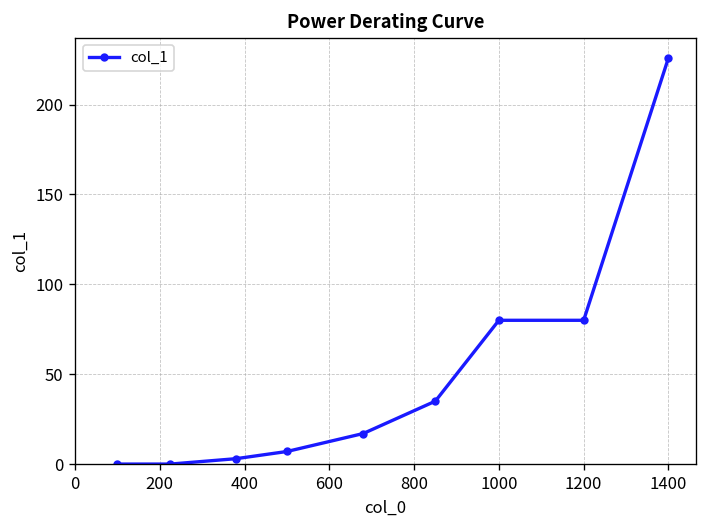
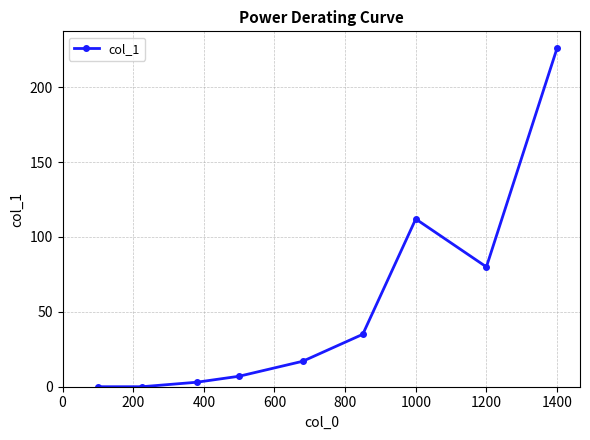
  {
-   "1000": 80,
+   "1000": 112,
    "1200": 80,
    "1400": 226
  }
